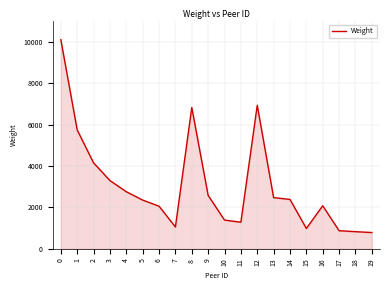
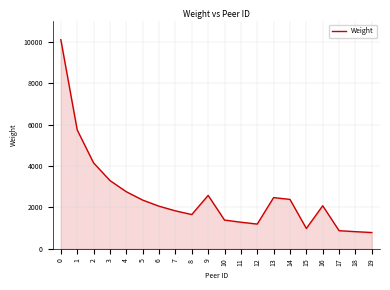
  {
    "0": 10100,
    "1": 5700,
    "2": 4200,
    "3": 3300,
    "4": 2800,
    "5": 2400,
    "6": 2100,
-   "7": 1100,
-   "8": 6800,
+   "7": 1800,
+   "8": 1700,
    "9": 2600,
    "10": 1400,
    "11": 1300,
-   "12": 6900,
+   "12": 1200,
    "13": 2500,
    "14": 2400,
    "15": 1000,
    "16": 2100,
    "17": 900,
    "18": 800,
    "19": 800
  }
